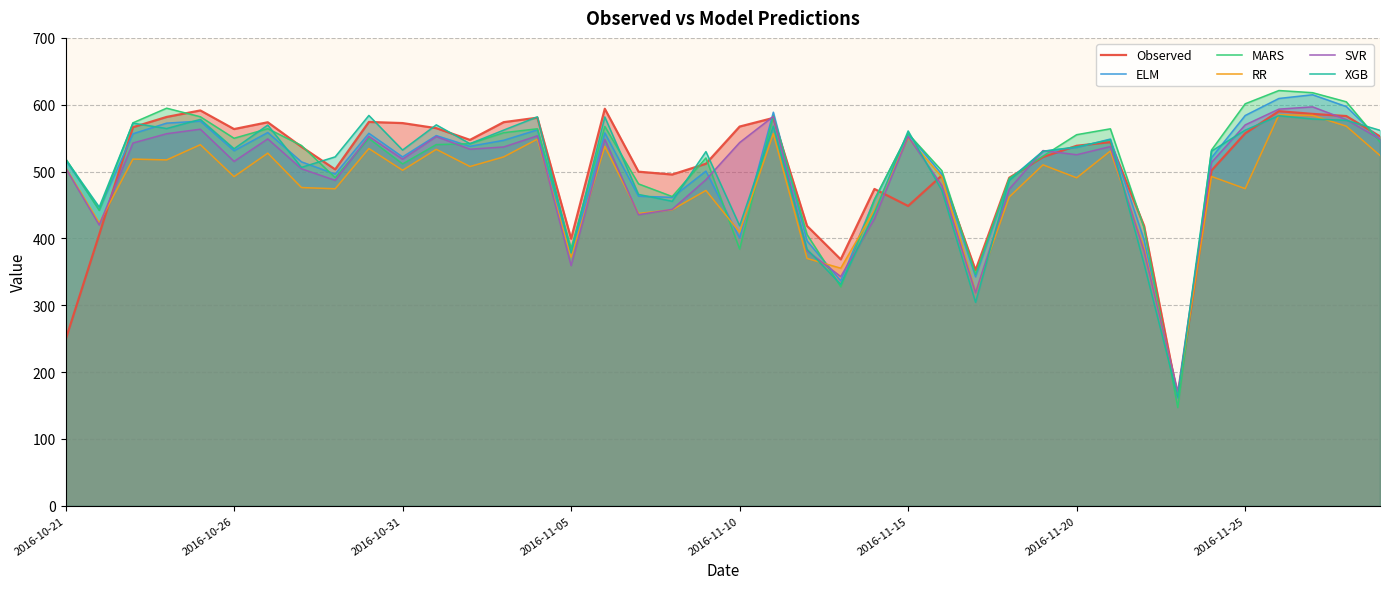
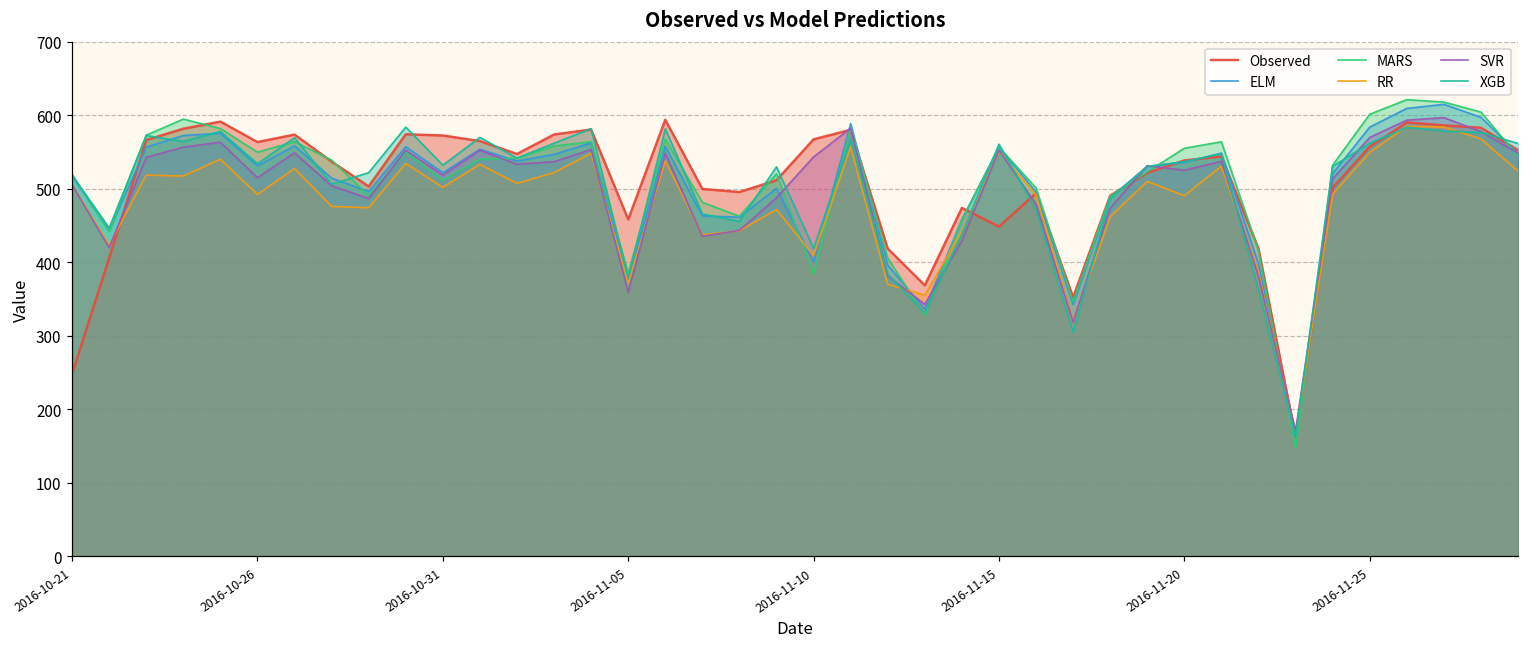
  {
    "Observed": {
      "2016-10-21": 250,
      "2016-10-26": 560,
      "2016-10-31": 570,
-     "2016-11-05": 400,
+     "2016-11-05": 460,
      "2016-11-10": 570,
      "2016-11-15": 450,
      "2016-11-25": 560
    },
    "ELM": {
      "2016-11-10": 400,
      "2016-11-25": 580
    },
    "RR": {
      "2016-10-26": 490,
      "2016-10-31": 500,
      "2016-11-10": 410,
      "2016-11-20": 490,
-     "2016-11-25": 470
+     "2016-11-25": 550
    },
    "SVR": {
      "2016-10-26": 520,
      "2016-11-05": 360,
      "2016-11-10": 540,
      "2016-11-20": 530,
      "2016-11-25": 570
    }
  }
